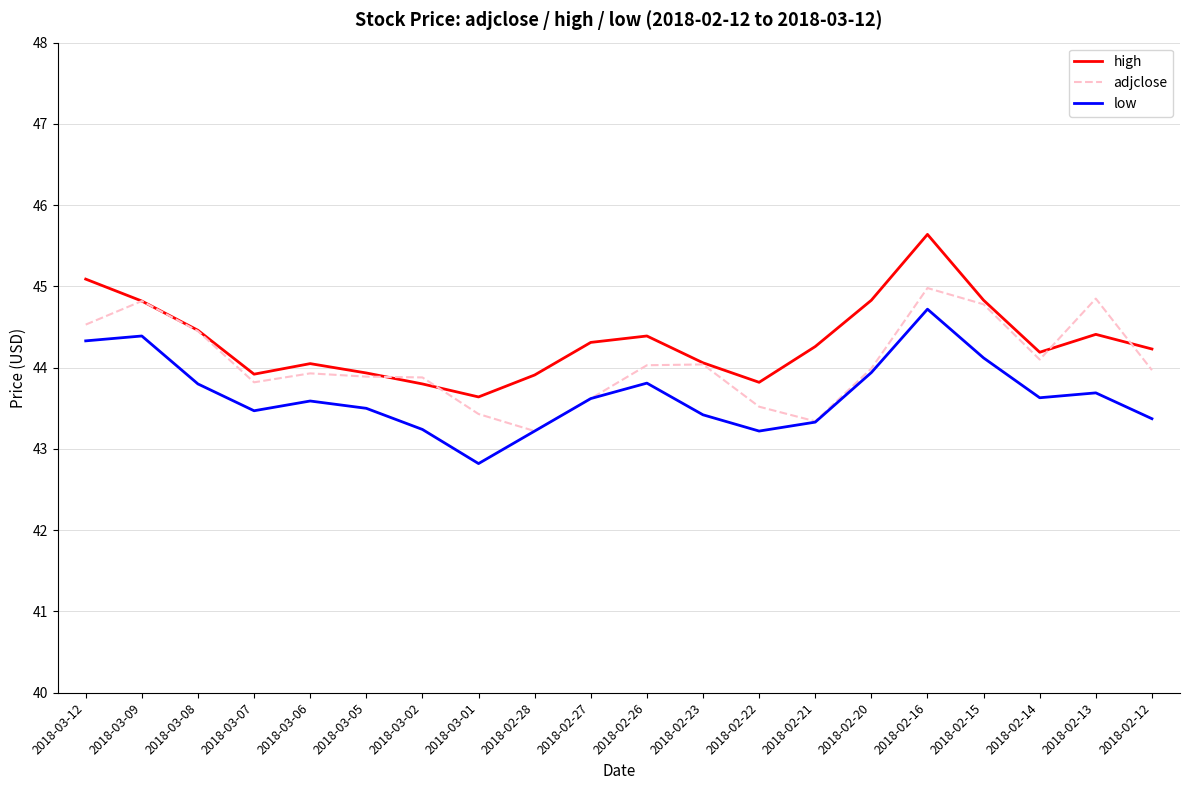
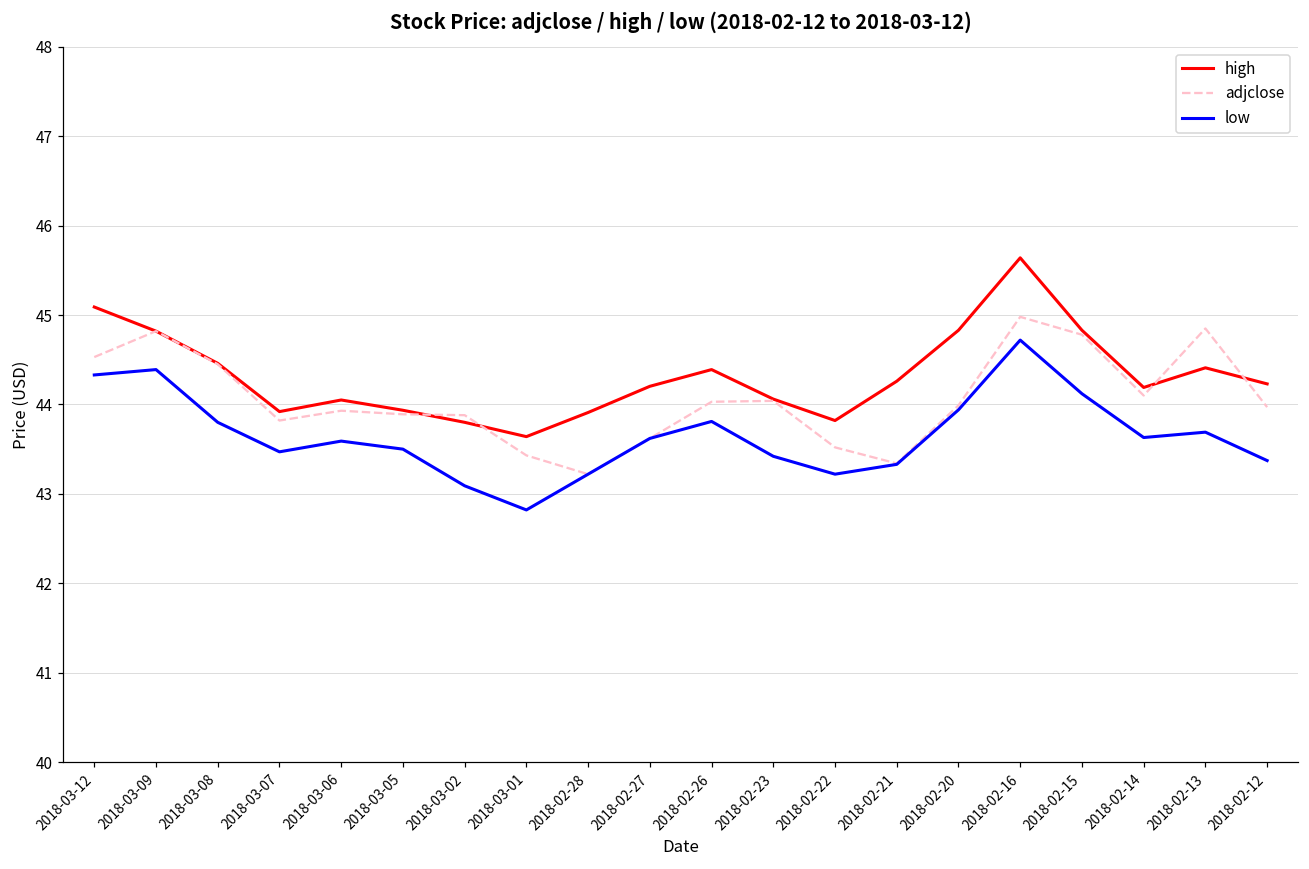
  {
    "high": {
      "2018-03-12": 45.1,
      "2018-03-07": 43.9,
      "2018-03-06": 44.1,
      "2018-03-05": 43.9,
      "2018-03-02": 43.8,
      "2018-03-01": 43.6,
      "2018-02-28": 43.9,
-     "2018-02-27": 44.3,
+     "2018-02-27": 44.2,
      "2018-02-26": 44.4,
      "2018-02-22": 43.8,
      "2018-02-21": 44.3,
      "2018-02-20": 44.8,
      "2018-02-16": 45.6,
      "2018-02-15": 44.8,
      "2018-02-14": 44.2,
      "2018-02-13": 44.4,
      "2018-02-12": 44.2
    },
    "adjclose": {
      "2018-03-12": 44.5,
      "2018-03-07": 43.8,
      "2018-03-06": 43.9,
      "2018-03-05": 43.9,
      "2018-03-02": 43.9,
      "2018-03-01": 43.4,
      "2018-02-26": 44.0,
      "2018-02-22": 43.5,
      "2018-02-20": 44.0,
      "2018-02-16": 45.0,
      "2018-02-15": 44.8,
      "2018-02-14": 44.1,
      "2018-02-13": 44.9,
      "2018-02-12": 44.0
    },
    "low": {
      "2018-03-12": 44.3,
      "2018-03-09": 44.4,
      "2018-03-08": 43.8,
      "2018-03-07": 43.5,
      "2018-03-06": 43.6,
      "2018-03-05": 43.5,
-     "2018-03-02": 43.2,
+     "2018-03-02": 43.1,
      "2018-03-01": 42.8,
      "2018-02-26": 43.8,
      "2018-02-23": 43.4,
      "2018-02-22": 43.2,
      "2018-02-20": 43.9,
      "2018-02-16": 44.7,
      "2018-02-15": 44.1,
      "2018-02-14": 43.6,
      "2018-02-13": 43.7,
      "2018-02-12": 43.4
    }
  }
